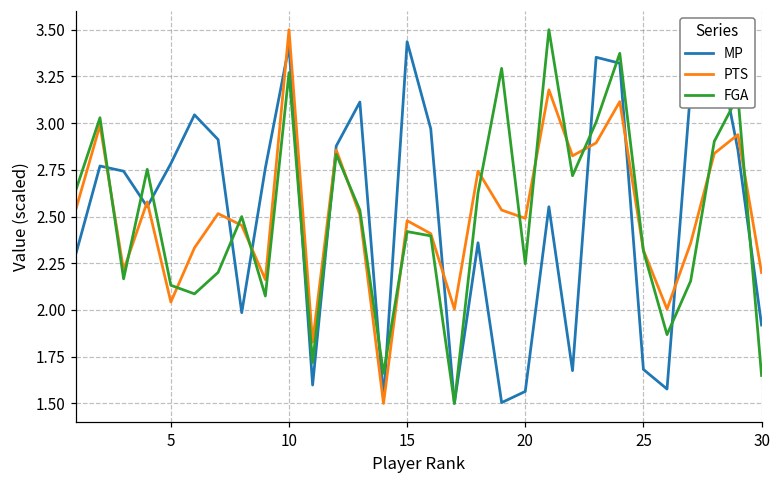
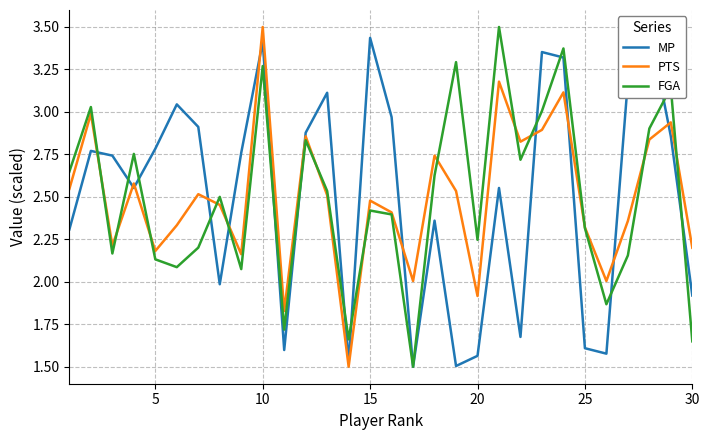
  {
    "MP": {
      "5": 2.78,
      "10": 3.41,
      "15": 3.44,
      "20": 1.56,
-     "25": 1.68,
+     "25": 1.61,
      "30": 1.92
    },
    "PTS": {
-     "5": 2.04,
+     "5": 2.18,
      "10": 3.50,
      "15": 2.48,
-     "20": 2.49,
+     "20": 1.92,
      "30": 2.20
    },
    "FGA": {
      "5": 2.13,
      "10": 3.27,
      "15": 2.42,
      "20": 2.25,
      "30": 1.65
    }
  }
